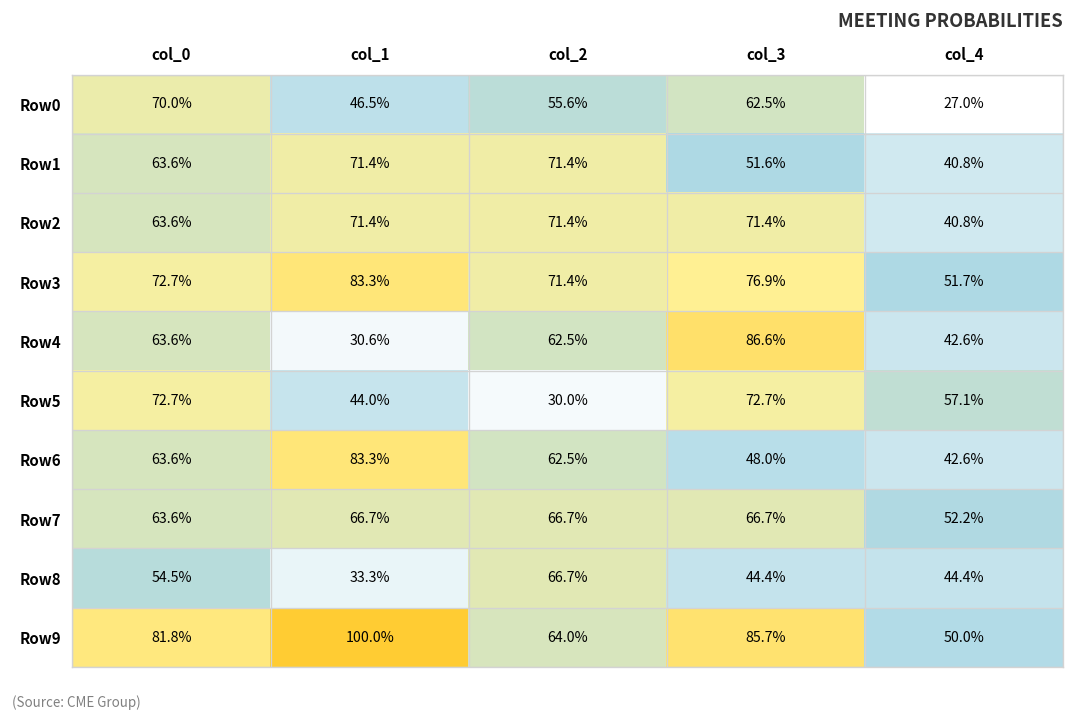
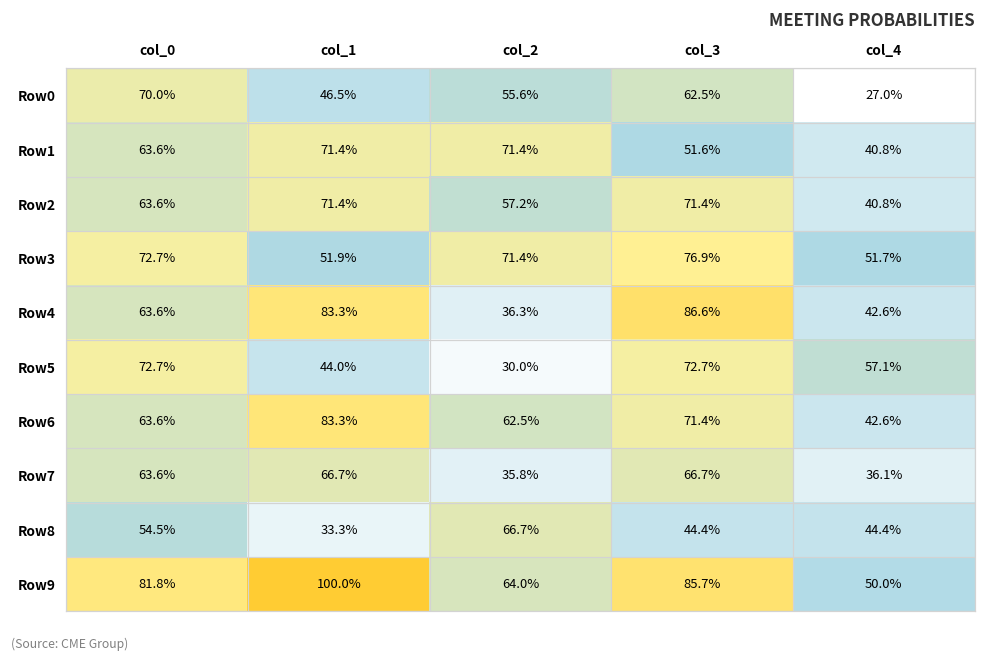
  {
    "Row0": {
      "col_0": "70.0%",
      "col_1": "46.5%",
      "col_2": "55.6%",
      "col_3": "62.5%",
      "col_4": "27.0%"
    },
    "Row1": {
      "col_0": "63.6%",
      "col_1": "71.4%",
      "col_2": "71.4%",
      "col_3": "51.6%",
      "col_4": "40.8%"
    },
    "Row2": {
      "col_0": "63.6%",
      "col_1": "71.4%",
-     "col_2": "71.4%",
+     "col_2": "57.2%",
      "col_3": "71.4%",
      "col_4": "40.8%"
    },
    "Row3": {
      "col_0": "72.7%",
-     "col_1": "83.3%",
+     "col_1": "51.9%",
      "col_2": "71.4%",
      "col_3": "76.9%",
      "col_4": "51.7%"
    },
    "Row4": {
      "col_0": "63.6%",
-     "col_1": "30.6%",
-     "col_2": "62.5%",
+     "col_1": "83.3%",
+     "col_2": "36.3%",
      "col_3": "86.6%",
      "col_4": "42.6%"
    },
    "Row5": {
      "col_0": "72.7%",
      "col_1": "44.0%",
      "col_2": "30.0%",
      "col_3": "72.7%",
      "col_4": "57.1%"
    },
    "Row6": {
      "col_0": "63.6%",
      "col_1": "83.3%",
      "col_2": "62.5%",
-     "col_3": "48.0%",
+     "col_3": "71.4%",
      "col_4": "42.6%"
    },
    "Row7": {
      "col_0": "63.6%",
      "col_1": "66.7%",
-     "col_2": "66.7%",
+     "col_2": "35.8%",
      "col_3": "66.7%",
-     "col_4": "52.2%"
+     "col_4": "36.1%"
    },
    "Row8": {
      "col_0": "54.5%",
      "col_1": "33.3%",
      "col_2": "66.7%",
      "col_3": "44.4%",
      "col_4": "44.4%"
    },
    "Row9": {
      "col_0": "81.8%",
      "col_1": "100.0%",
      "col_2": "64.0%",
      "col_3": "85.7%",
      "col_4": "50.0%"
    }
  }
